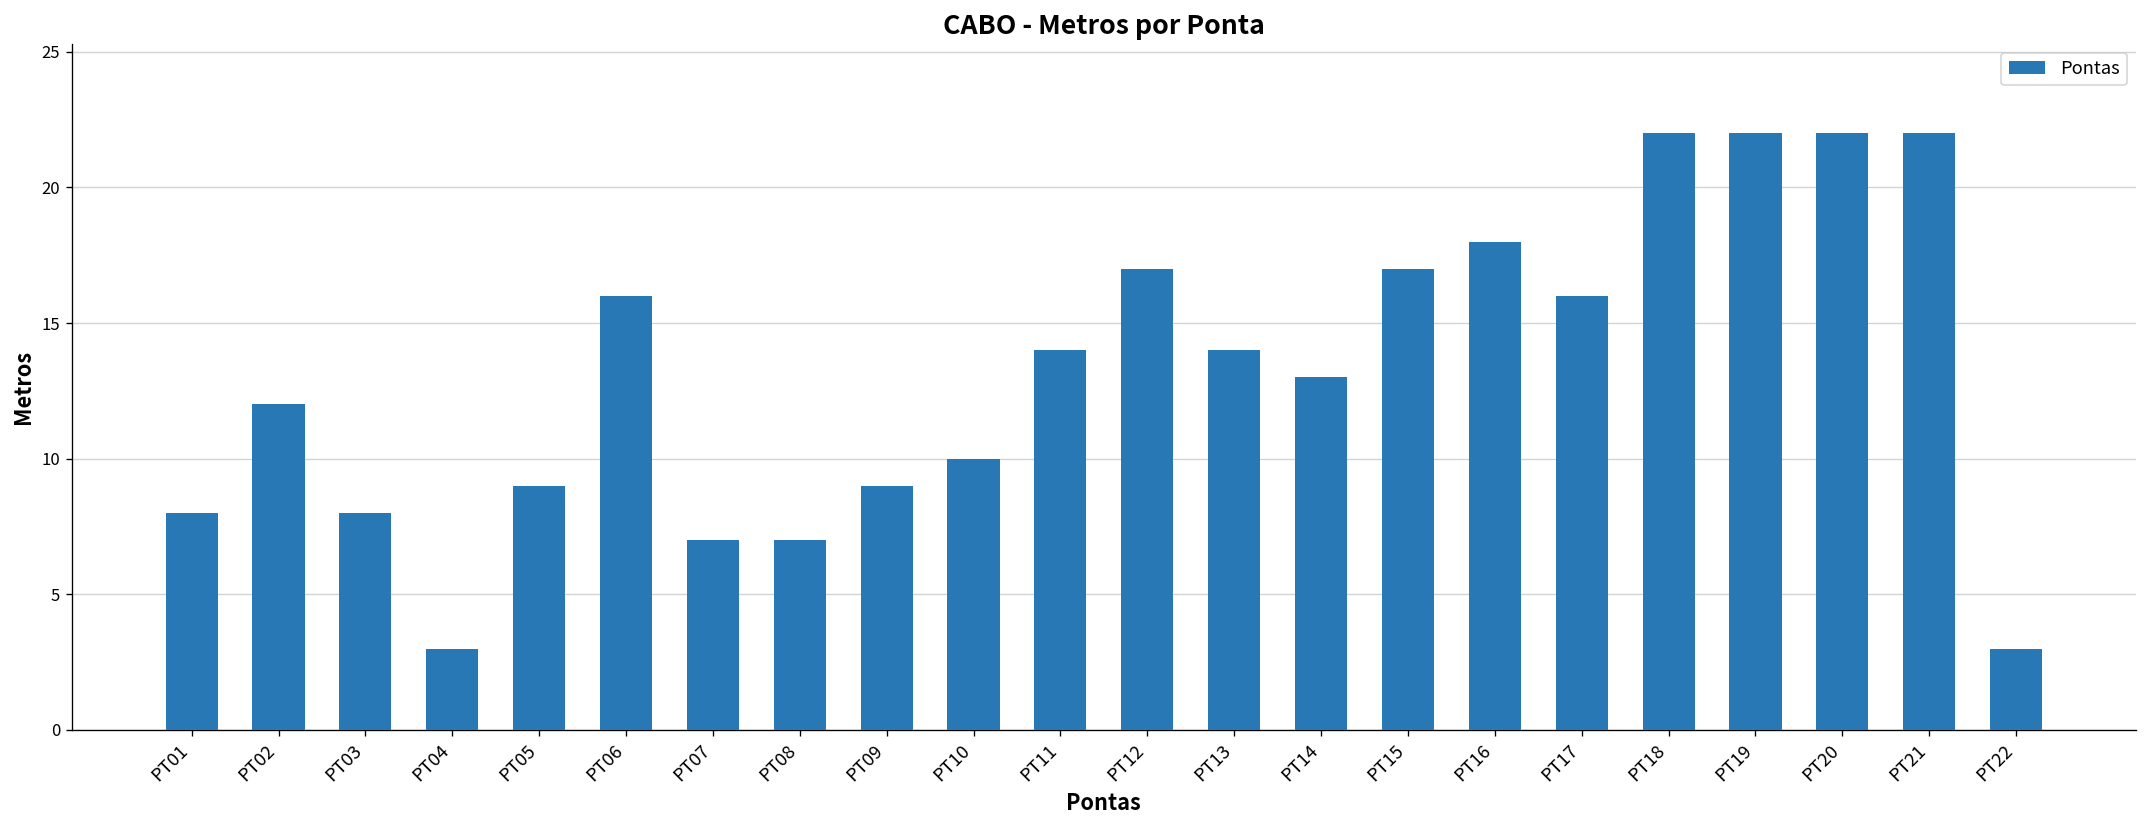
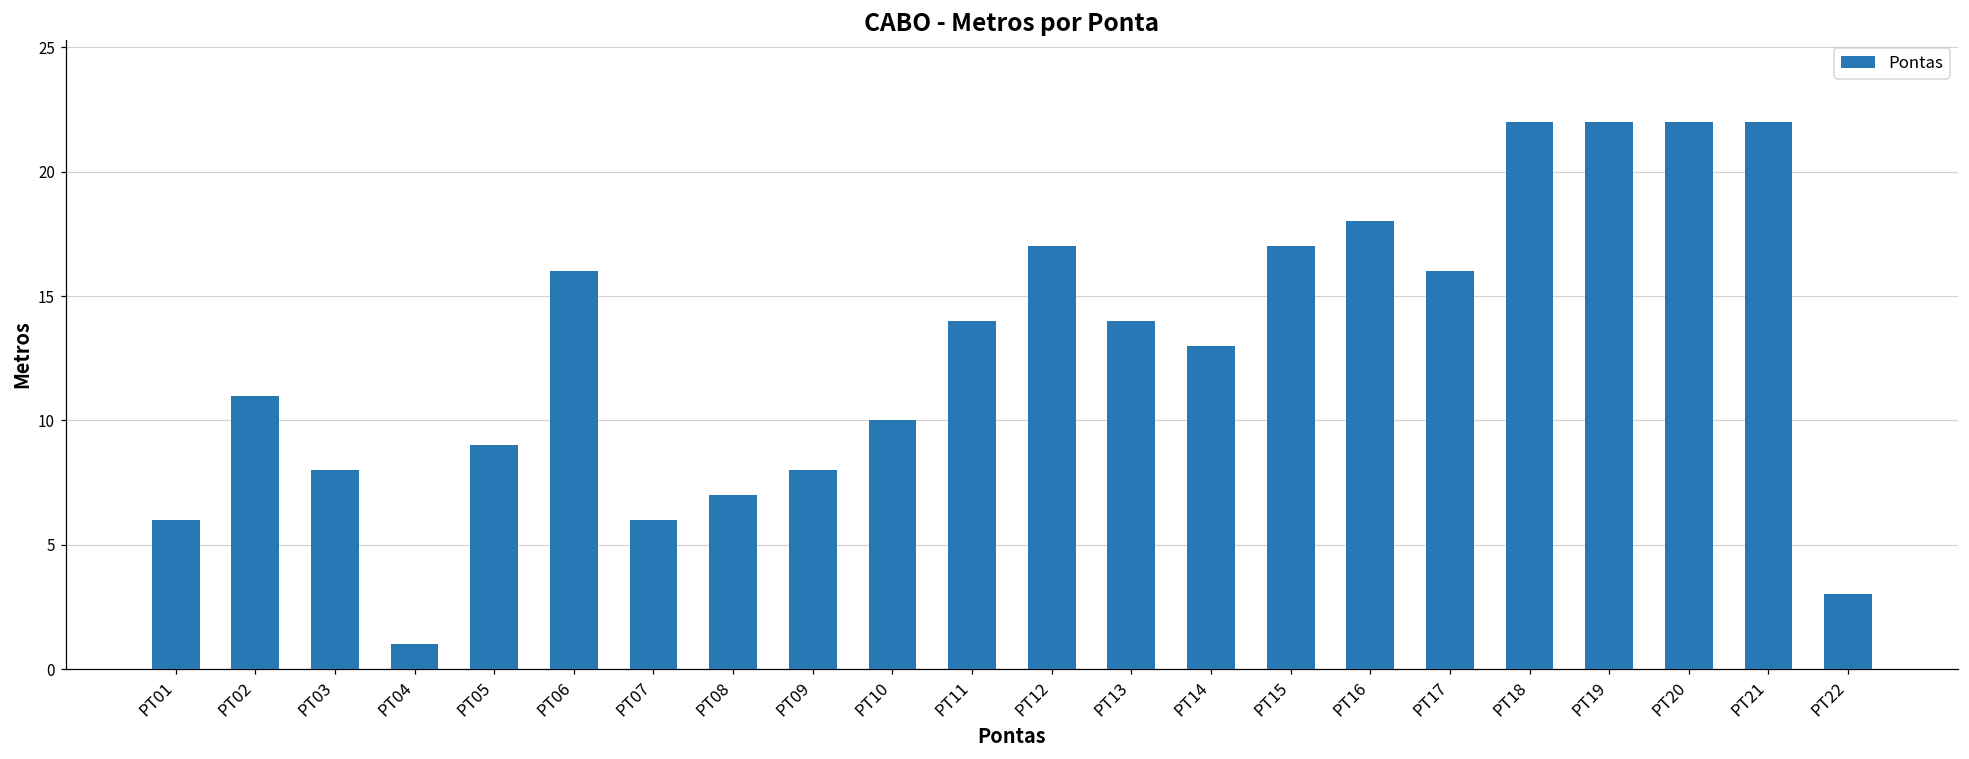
  {
-   "PT01": 8,
-   "PT02": 12,
+   "PT01": 6,
+   "PT02": 11,
    "PT03": 8,
-   "PT04": 3,
+   "PT04": 1,
    "PT05": 9,
    "PT06": 16,
-   "PT07": 7,
+   "PT07": 6,
    "PT08": 7,
-   "PT09": 9,
+   "PT09": 8,
    "PT10": 10,
    "PT11": 14,
    "PT12": 17,
    "PT13": 14,
    "PT14": 13,
    "PT15": 17,
    "PT16": 18,
    "PT17": 16,
    "PT18": 22,
    "PT19": 22,
    "PT20": 22,
    "PT21": 22,
    "PT22": 3
  }
